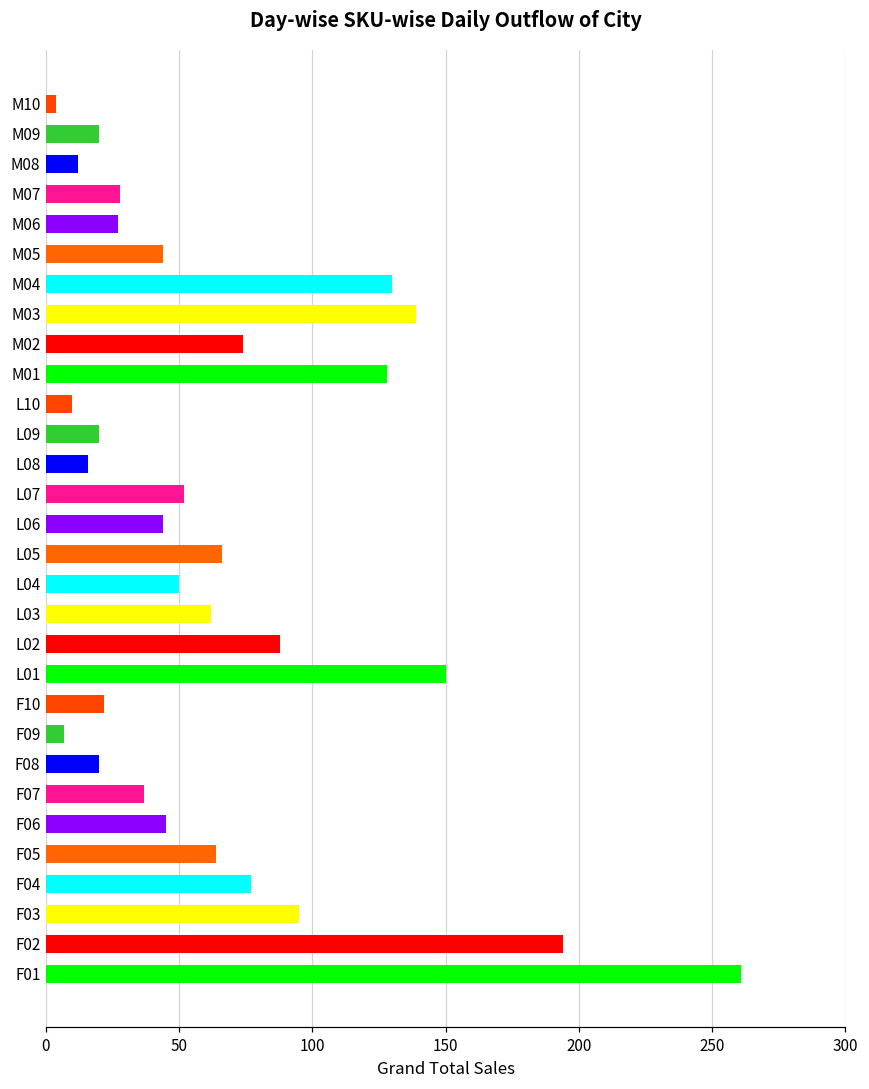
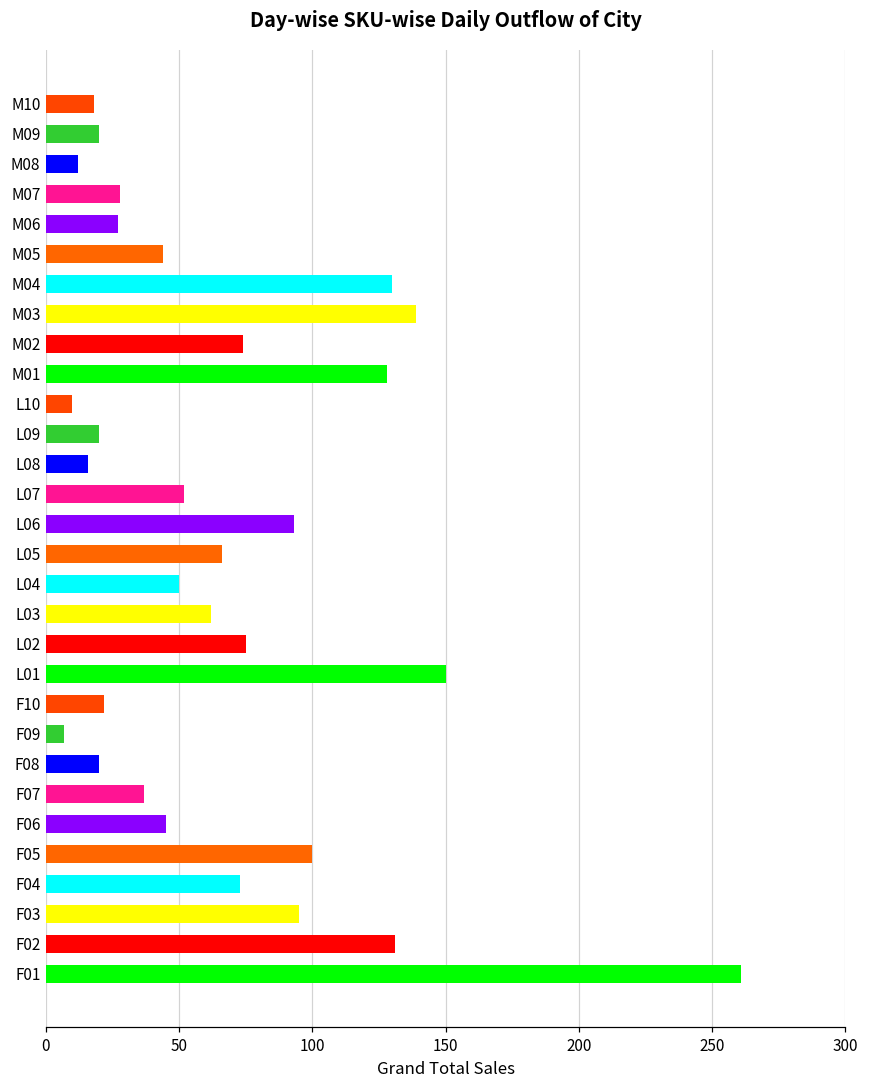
  {
-   "M10": 4,
+   "M10": 18,
    "M09": 20,
    "M08": 12,
    "M07": 28,
    "M06": 27,
    "M05": 44,
    "M04": 130,
    "M03": 139,
    "M02": 74,
    "M01": 128,
    "L10": 10,
    "L09": 20,
    "L08": 16,
    "L07": 52,
-   "L06": 44,
+   "L06": 93,
    "L05": 66,
    "L04": 50,
    "L03": 62,
-   "L02": 88,
+   "L02": 75,
    "L01": 150,
    "F10": 22,
    "F09": 7,
    "F08": 20,
    "F07": 37,
    "F06": 45,
-   "F05": 64,
-   "F04": 77,
+   "F05": 100,
+   "F04": 73,
    "F03": 95,
-   "F02": 194,
+   "F02": 131,
    "F01": 261
  }
